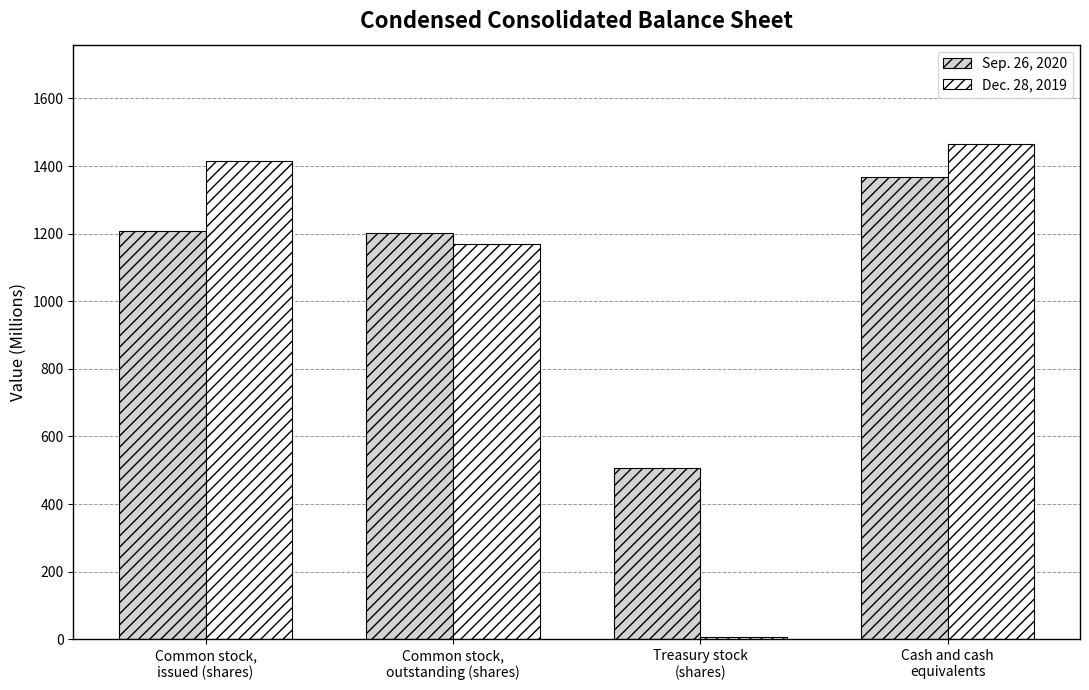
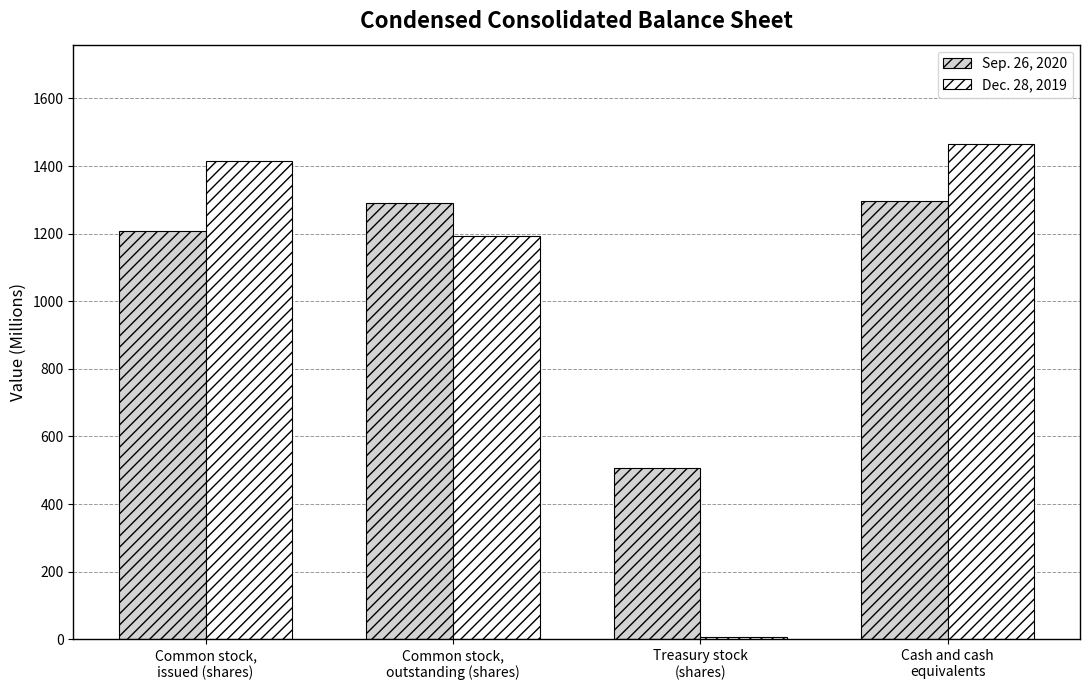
  {
    "Sep. 26, 2020": {
      "Common stock, issued (shares)": 1210,
-     "Common stock, outstanding (shares)": 1200,
+     "Common stock, outstanding (shares)": 1290,
      "Treasury stock (shares)": 510,
-     "Cash and cash equivalents": 1370
+     "Cash and cash equivalents": 1300
    },
    "Dec. 28, 2019": {
      "Common stock, issued (shares)": 1420,
-     "Common stock, outstanding (shares)": 1170,
+     "Common stock, outstanding (shares)": 1190,
      "Cash and cash equivalents": 1470
    }
  }
